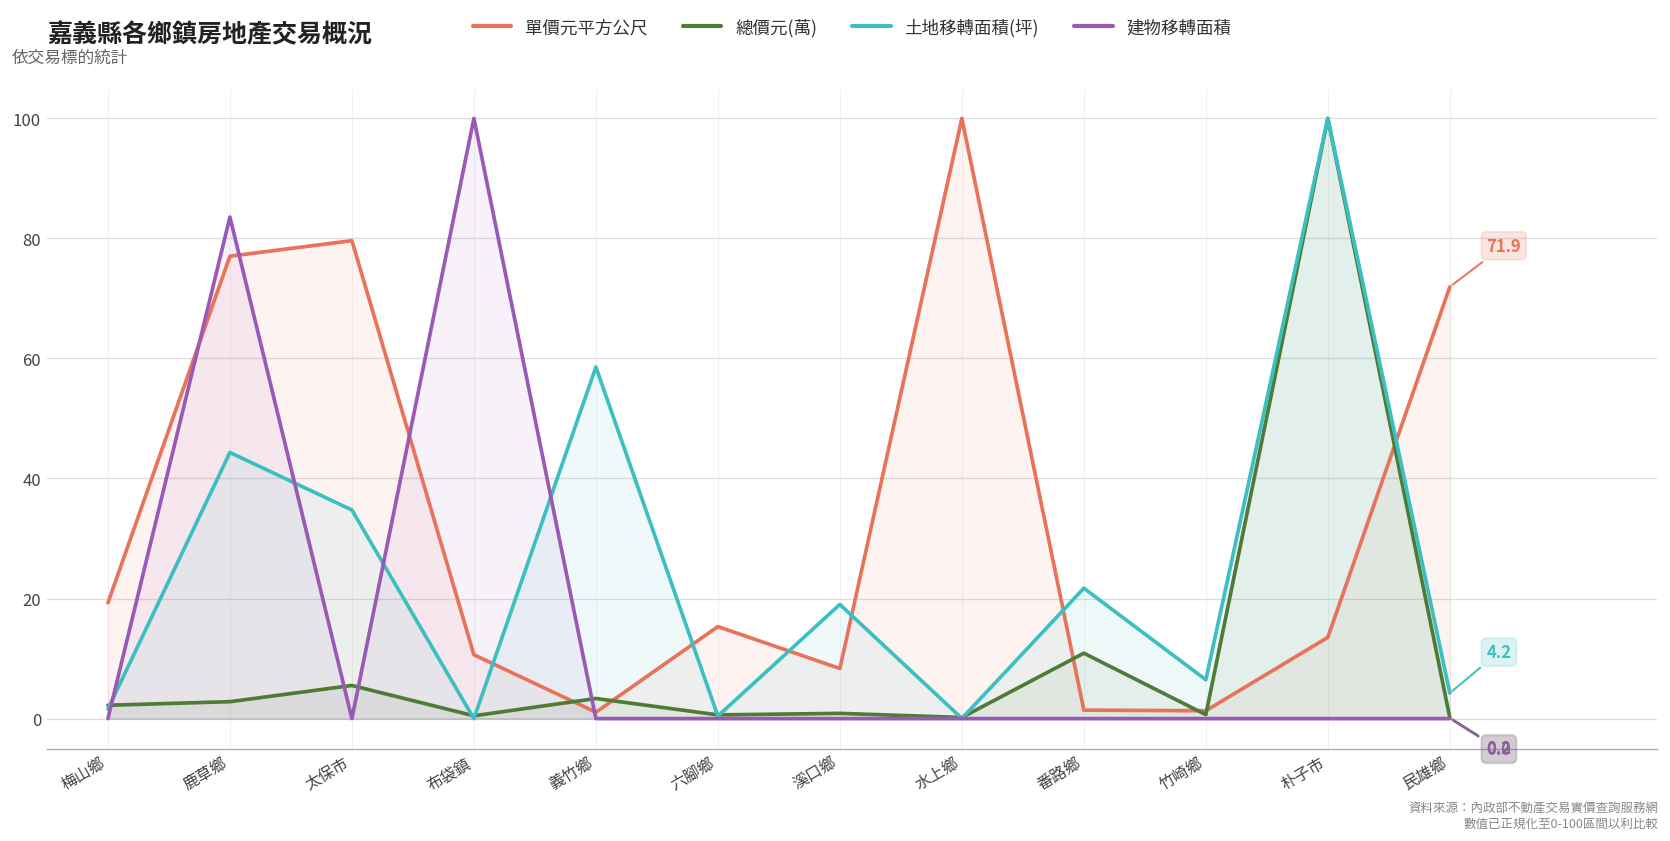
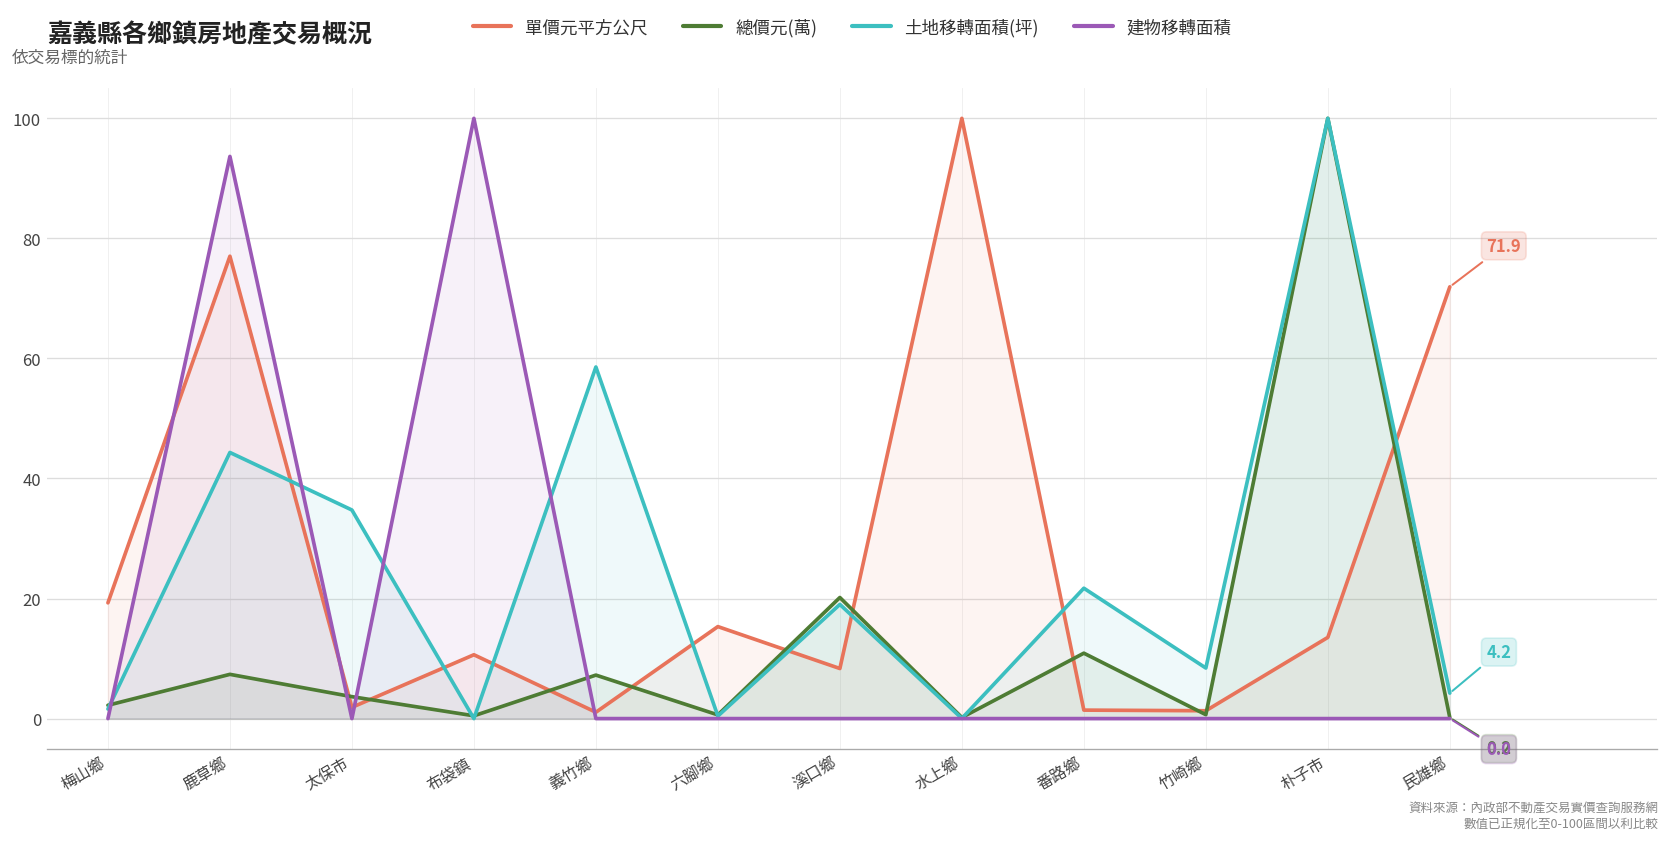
  {
    "單價元平方公尺": {
      "梅山鄉": 19,
      "鹿草鄉": 77,
-     "太保市": 80,
+     "太保市": 2,
      "布袋鎮": 11,
      "義竹鄉": 1,
      "六腳鄉": 15,
      "溪口鄉": 8,
      "水上鄉": 100,
      "番路鄉": 1,
      "竹崎鄉": 1,
      "朴子市": 14
    },
    "總價元(萬)": {
      "梅山鄉": 2,
-     "鹿草鄉": 3,
-     "太保市": 6,
-     "義竹鄉": 3,
-     "溪口鄉": 1,
+     "鹿草鄉": 7,
+     "太保市": 4,
+     "義竹鄉": 7,
+     "溪口鄉": 20,
      "番路鄉": 11,
      "竹崎鄉": 1
    },
    "土地移轉面積(坪)": {
      "梅山鄉": 2,
      "鹿草鄉": 44,
      "太保市": 35,
      "義竹鄉": 59,
      "溪口鄉": 19,
      "番路鄉": 22,
-     "竹崎鄉": 6
+     "竹崎鄉": 8
    },
    "建物移轉面積": {
      "梅山鄉": 0,
-     "鹿草鄉": 84,
+     "鹿草鄉": 94,
      "太保市": 0,
      "布袋鎮": 100,
      "義竹鄉": 0,
      "溪口鄉": 0,
      "番路鄉": 0,
      "竹崎鄉": 0,
      "朴子市": 0
    }
  }
